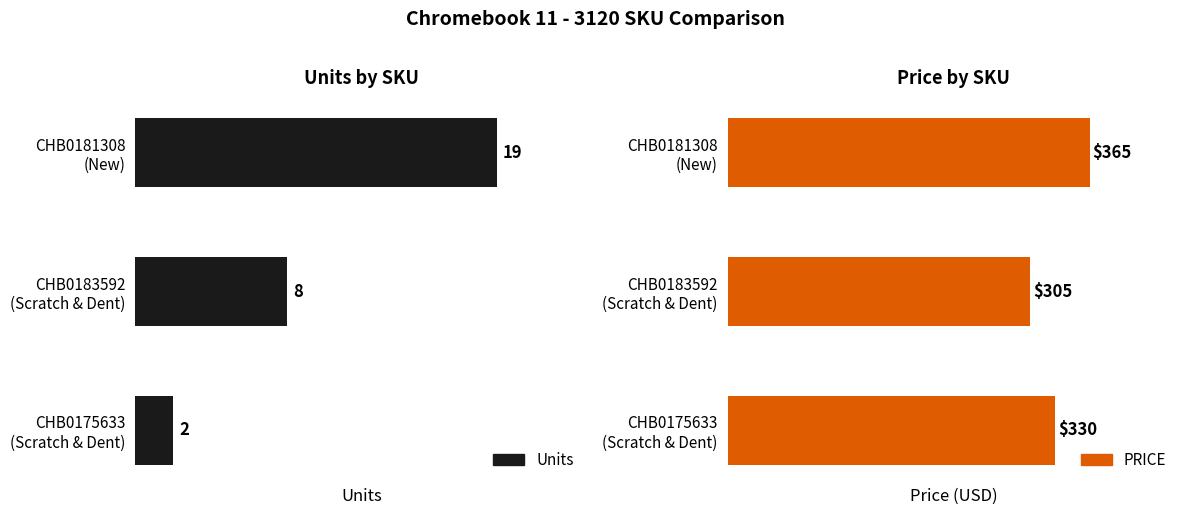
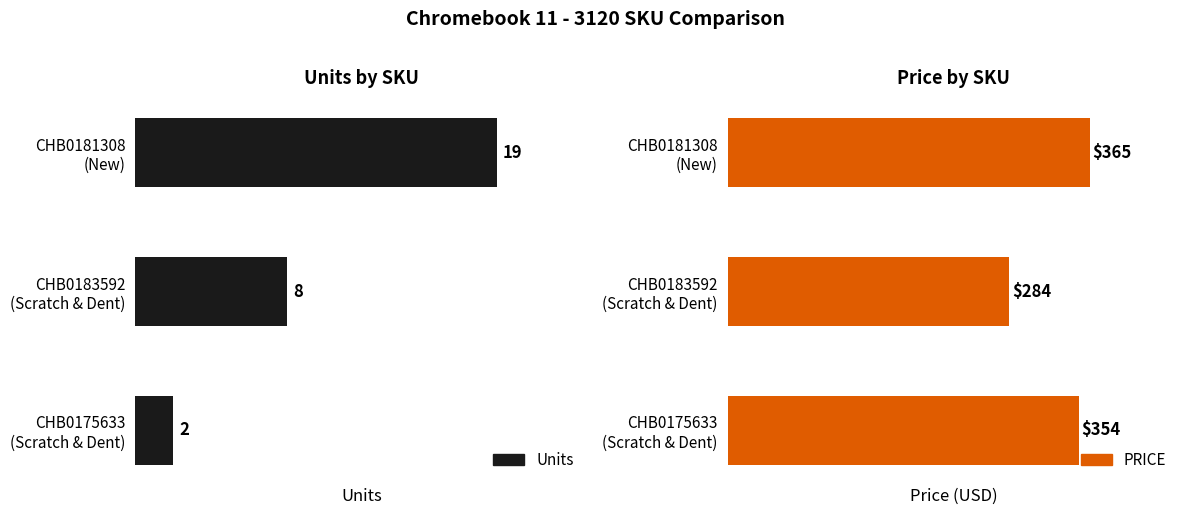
  {
    "Units by SKU": {
      "CHB0181308 (New)": "19",
      "CHB0183592 (Scratch & Dent)": "8",
      "CHB0175633 (Scratch & Dent)": "2"
    },
    "Price by SKU": {
      "CHB0181308 (New)": "$365",
-     "CHB0183592 (Scratch & Dent)": "$305",
-     "CHB0175633 (Scratch & Dent)": "$330"
+     "CHB0183592 (Scratch & Dent)": "$284",
+     "CHB0175633 (Scratch & Dent)": "$354"
    }
  }
